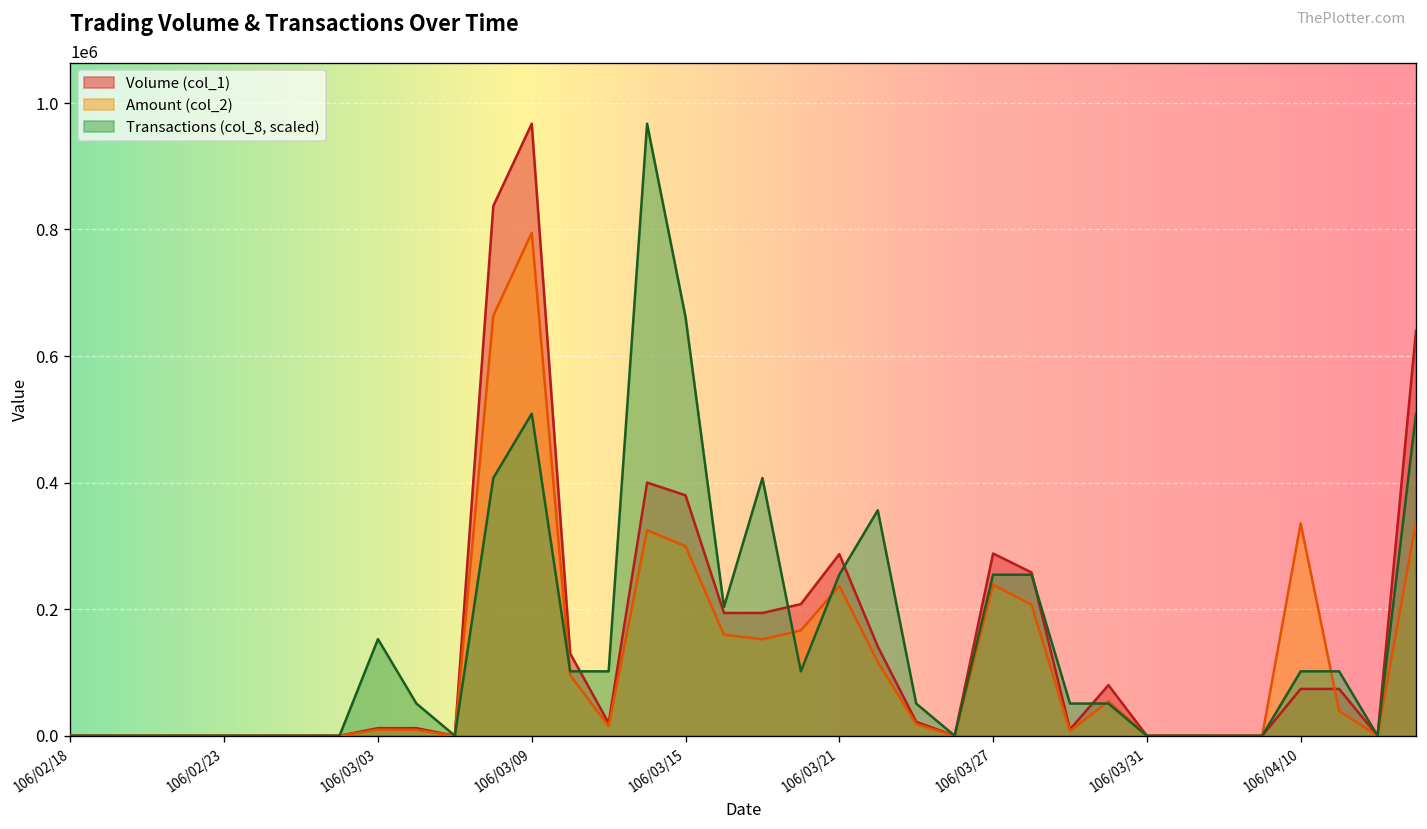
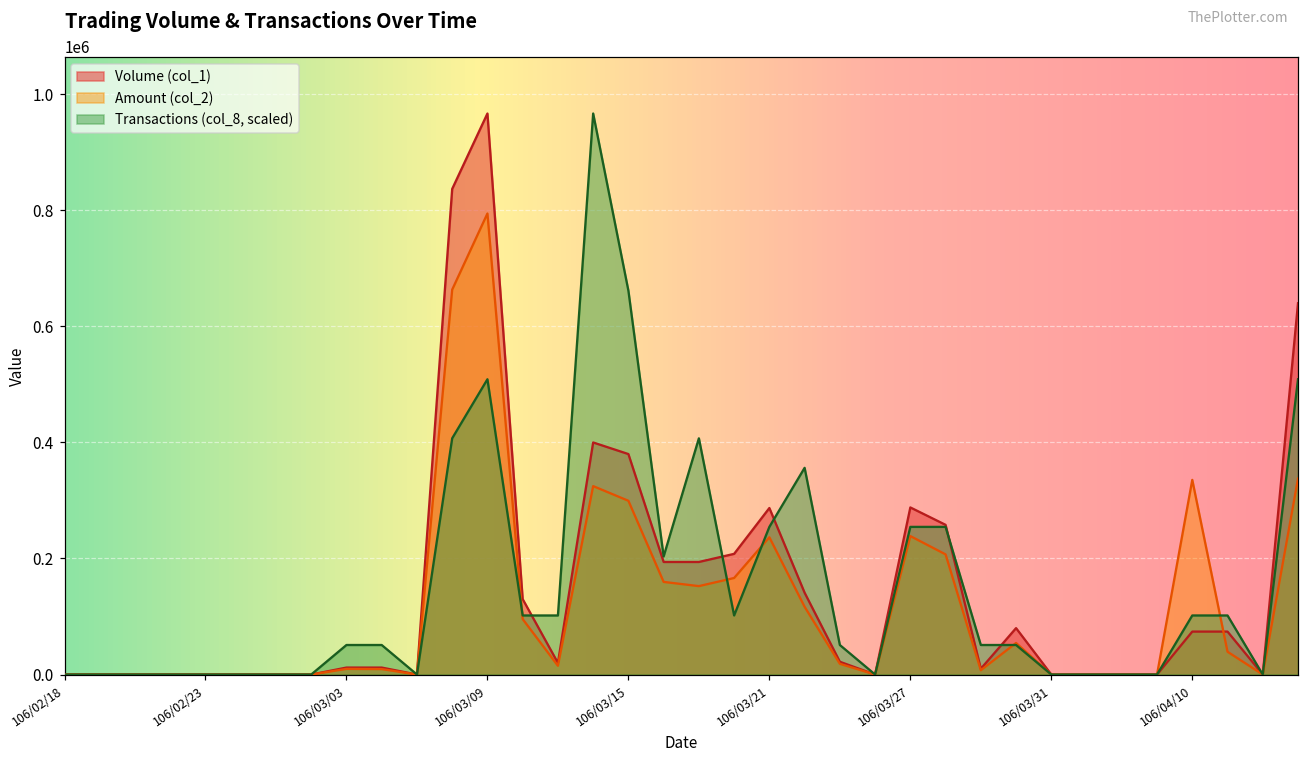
  {
    "Volume (col_1)": {
      "106/03/09": 970000,
      "106/03/15": 380000,
      "106/03/21": 290000,
      "106/03/27": 290000,
      "106/04/10": 70000
    },
    "Amount (col_2)": {
      "106/03/09": 790000,
      "106/03/15": 300000,
      "106/03/21": 240000,
      "106/03/27": 240000,
      "106/04/10": 340000
    },
    "Transactions (col_8, scaled)": {
-     "106/03/03": 150000,
+     "106/03/03": 50000,
      "106/03/09": 510000,
      "106/03/15": 660000,
      "106/03/21": 250000,
      "106/03/27": 250000,
      "106/04/10": 100000
    }
  }
